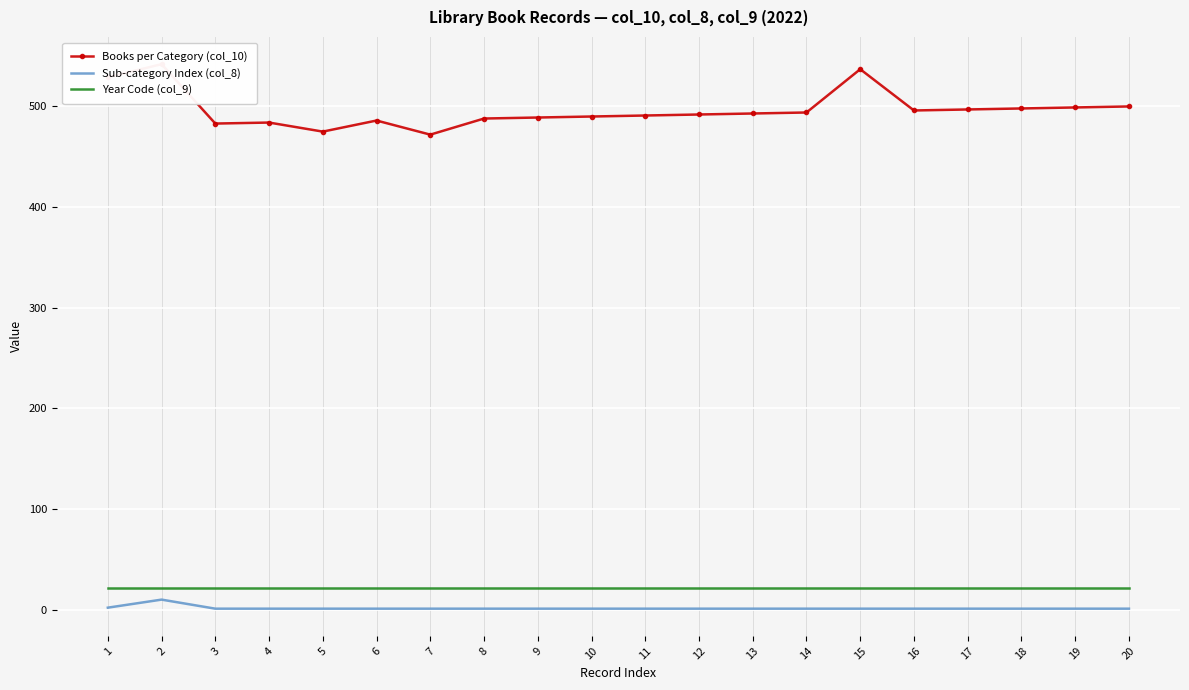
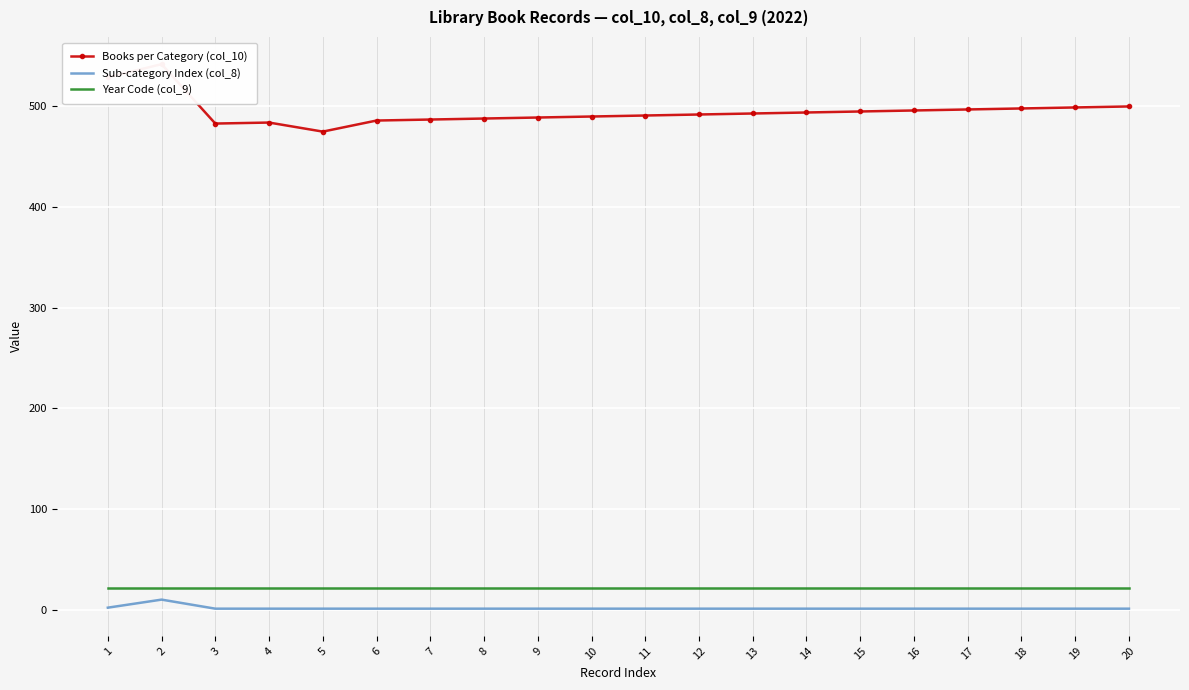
  {
    "Books per Category (col_10)": {
      "3": 483,
      "4": 484,
      "5": 475,
      "6": 486,
-     "7": 472,
+     "7": 487,
      "8": 488,
      "9": 489,
      "10": 490,
      "11": 491,
      "12": 492,
      "13": 493,
      "14": 494,
-     "15": 537,
+     "15": 495,
      "16": 496,
      "17": 497,
      "18": 498,
      "19": 499,
      "20": 500
    },
    "Sub-category Index (col_8)": {
      "1": 2,
      "2": 10,
      "3": 1,
      "4": 1,
      "5": 1,
      "6": 1,
      "7": 1,
      "8": 1,
      "9": 1,
      "10": 1,
      "11": 1,
      "12": 1,
      "13": 1,
      "14": 1,
      "15": 1,
      "16": 1,
      "17": 1,
      "18": 1,
      "19": 1,
      "20": 1
    },
    "Year Code (col_9)": {
      "1": 22,
      "2": 22,
      "3": 22,
      "4": 22,
      "5": 22,
      "6": 22,
      "7": 22,
      "8": 22,
      "9": 22,
      "10": 22,
      "11": 22,
      "12": 22,
      "13": 22,
      "14": 22,
      "15": 22,
      "16": 22,
      "17": 22,
      "18": 22,
      "19": 22,
      "20": 22
    }
  }
